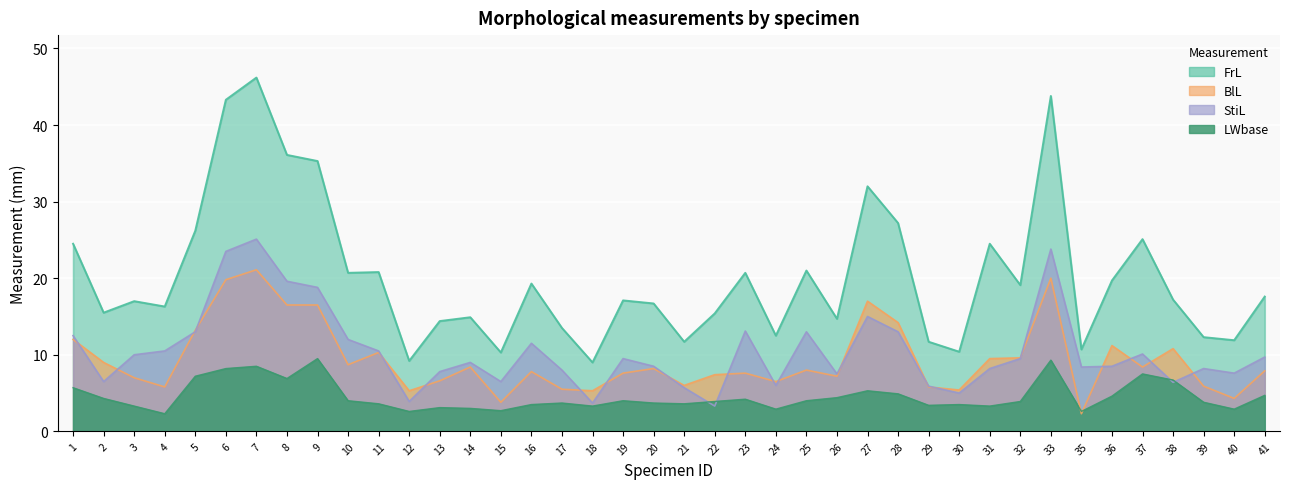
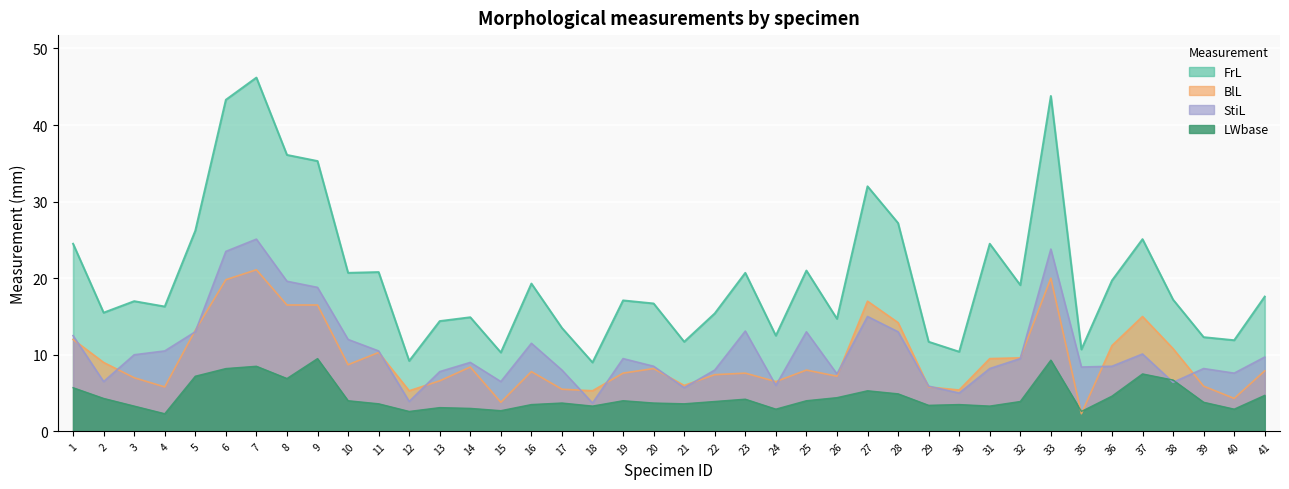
  {
    "FrL": {
      "1": 25,
      "2": 16,
      "3": 17,
      "4": 16,
      "5": 26,
      "6": 43,
      "7": 46,
      "8": 36,
      "9": 35,
      "10": 21,
      "11": 21,
      "12": 9,
      "13": 14,
      "14": 15,
      "15": 10,
      "16": 19,
      "17": 14,
      "18": 9,
      "19": 17,
      "20": 17,
      "21": 12,
      "22": 15,
      "23": 21,
      "24": 13,
      "25": 21,
      "26": 15,
      "27": 32,
      "28": 27,
      "29": 12,
      "30": 10,
      "31": 25,
      "32": 19,
      "33": 44,
      "35": 11,
      "36": 20,
      "37": 25,
      "38": 17,
      "39": 12,
      "40": 12,
      "41": 18
    },
    "BlL": {
      "1": 12,
      "2": 9,
      "3": 7,
      "4": 6,
      "6": 20,
      "7": 21,
      "8": 17,
      "9": 17,
      "10": 9,
      "12": 5,
      "13": 7,
      "14": 8,
      "15": 4,
      "16": 8,
      "17": 6,
      "18": 5,
      "19": 8,
      "22": 7,
      "23": 8,
      "24": 7,
      "25": 8,
      "27": 17,
      "28": 14,
      "30": 5,
      "31": 10,
      "33": 20,
      "36": 11,
-     "37": 8,
+     "37": 15,
      "38": 11,
      "39": 6,
      "40": 4,
      "41": 8
    },
    "StiL": {
      "1": 13,
      "2": 7,
      "3": 10,
      "4": 11,
      "6": 24,
      "7": 25,
      "8": 20,
      "9": 19,
      "10": 12,
      "12": 4,
      "13": 8,
      "14": 9,
      "15": 7,
      "16": 12,
      "17": 8,
      "18": 4,
      "19": 10,
-     "22": 3,
+     "22": 8,
      "23": 13,
      "24": 6,
      "25": 13,
      "27": 15,
      "28": 13,
      "30": 5,
      "31": 8,
      "33": 24,
      "35": 8,
      "36": 9,
      "37": 10,
      "39": 8,
      "40": 8,
      "41": 10
    },
    "LWbase": {
      "1": 6,
      "2": 4,
      "3": 3,
      "4": 2,
      "5": 7,
      "6": 8,
      "7": 9,
      "8": 7,
      "9": 10,
      "10": 4,
      "11": 4,
      "12": 3,
      "13": 3,
      "14": 3,
      "15": 3,
      "16": 4,
      "17": 4,
      "18": 3,
      "19": 4,
      "20": 4,
      "21": 4,
      "22": 4,
      "23": 4,
      "24": 3,
      "25": 4,
      "26": 4,
      "27": 5,
      "28": 5,
      "29": 3,
      "30": 4,
      "31": 3,
      "32": 4,
      "33": 9,
      "36": 5,
      "37": 8,
      "39": 4,
      "40": 3,
      "41": 5
    }
  }
